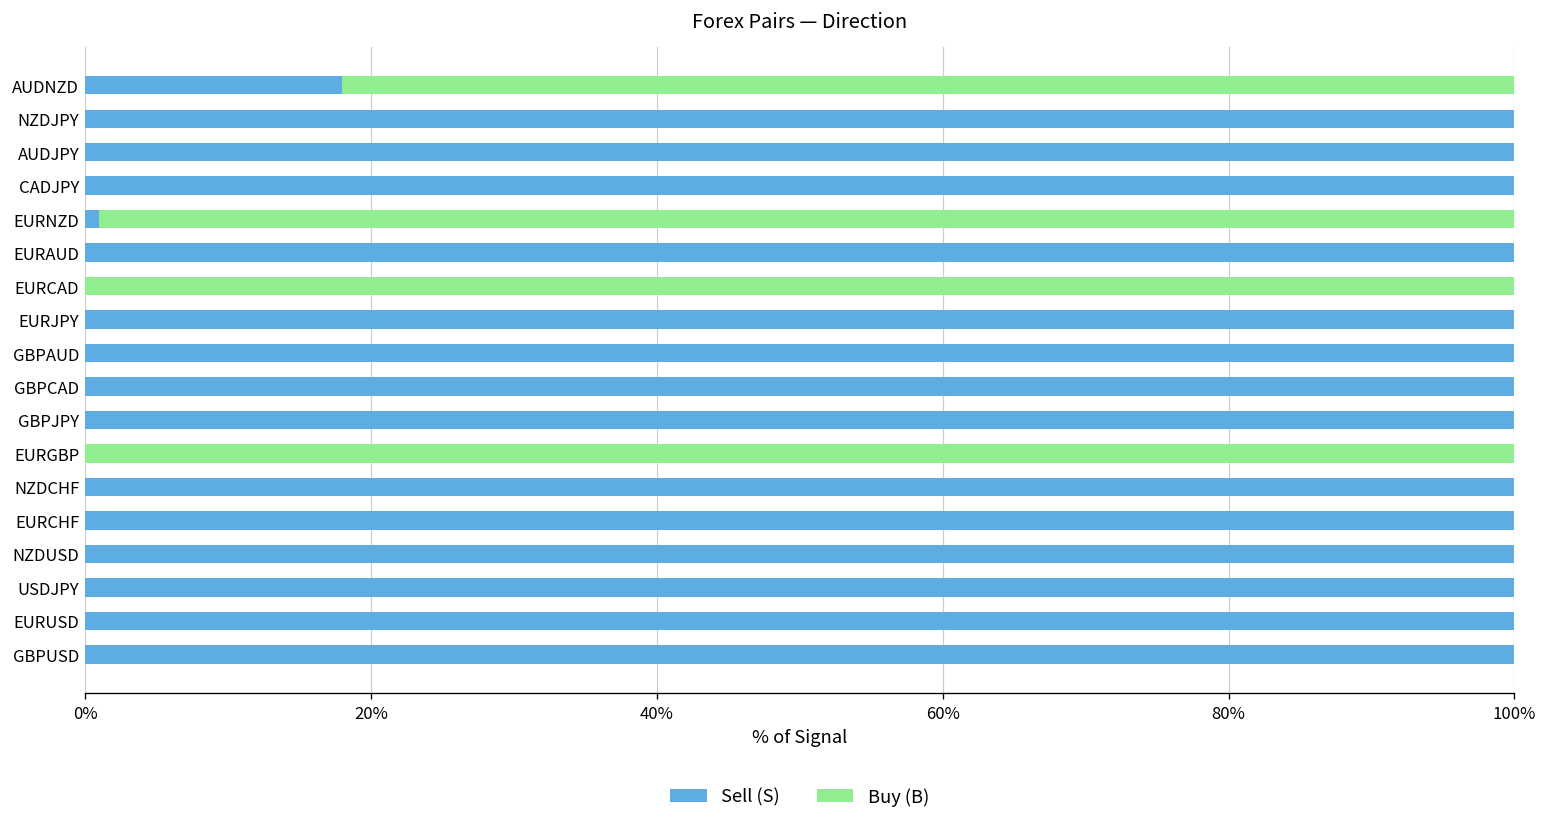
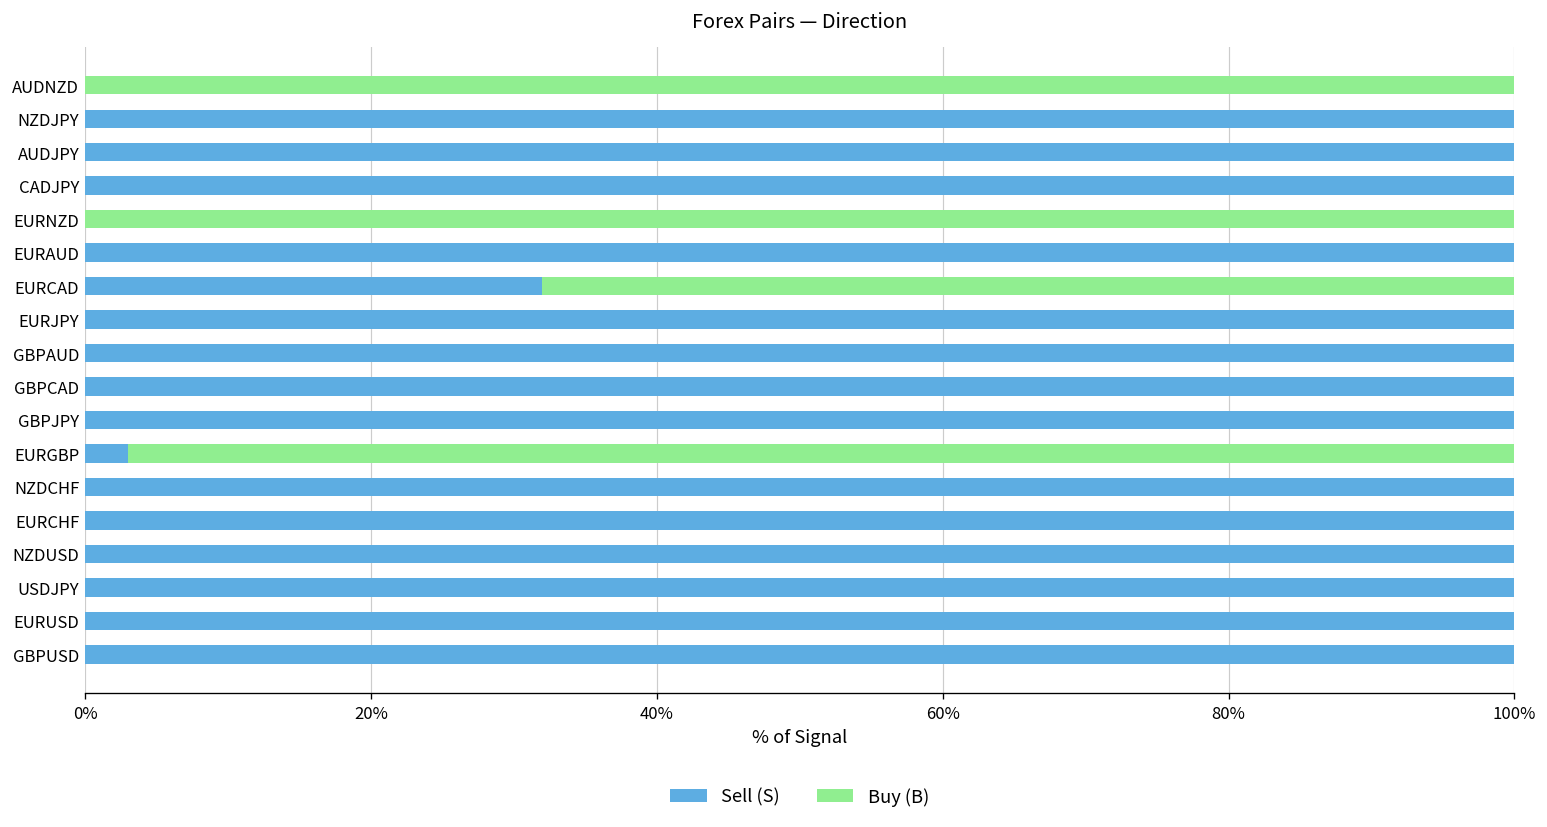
  {
    "Sell (S)": {
-     "AUDNZD": "18%",
+     "AUDNZD": "0%",
      "NZDJPY": "100%",
      "AUDJPY": "100%",
      "CADJPY": "100%",
-     "EURNZD": "1%",
+     "EURNZD": "0%",
      "EURAUD": "100%",
-     "EURCAD": "0%",
+     "EURCAD": "32%",
      "EURJPY": "100%",
      "GBPAUD": "100%",
      "GBPCAD": "100%",
      "GBPJPY": "100%",
-     "EURGBP": "0%",
+     "EURGBP": "3%",
      "NZDCHF": "100%",
      "EURCHF": "100%",
      "NZDUSD": "100%",
      "USDJPY": "100%",
      "EURUSD": "100%",
      "GBPUSD": "100%"
    },
    "Buy (B)": {
      "NZDJPY": "0%",
      "AUDJPY": "0%",
      "CADJPY": "0%",
      "EURAUD": "0%",
      "EURJPY": "0%",
      "GBPAUD": "0%",
      "GBPCAD": "0%",
      "GBPJPY": "0%",
      "NZDCHF": "0%",
      "EURCHF": "0%",
      "NZDUSD": "0%",
      "USDJPY": "0%",
      "EURUSD": "0%",
      "GBPUSD": "0%"
    }
  }
